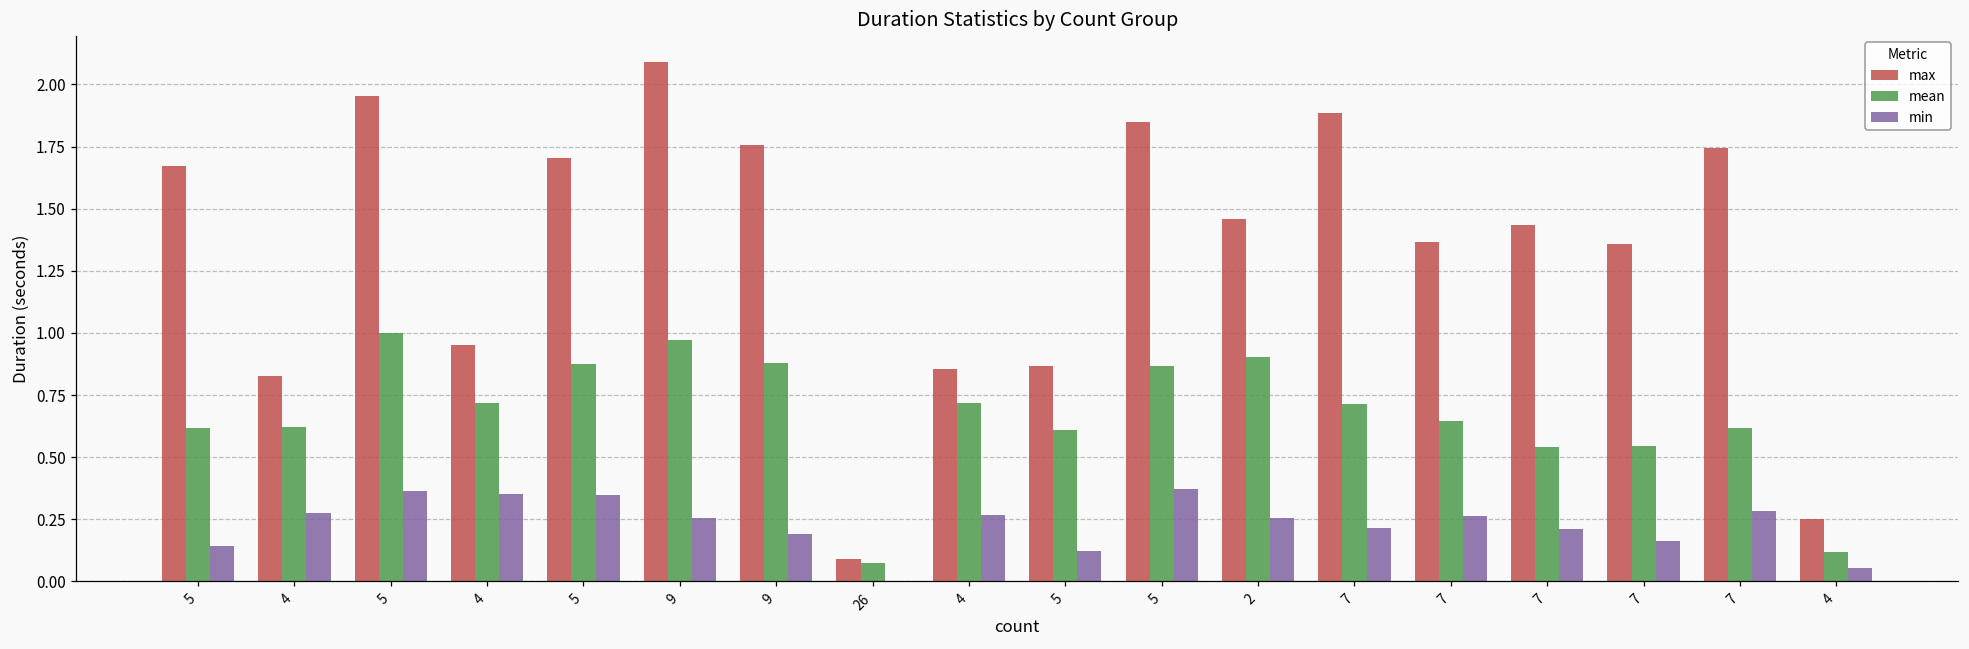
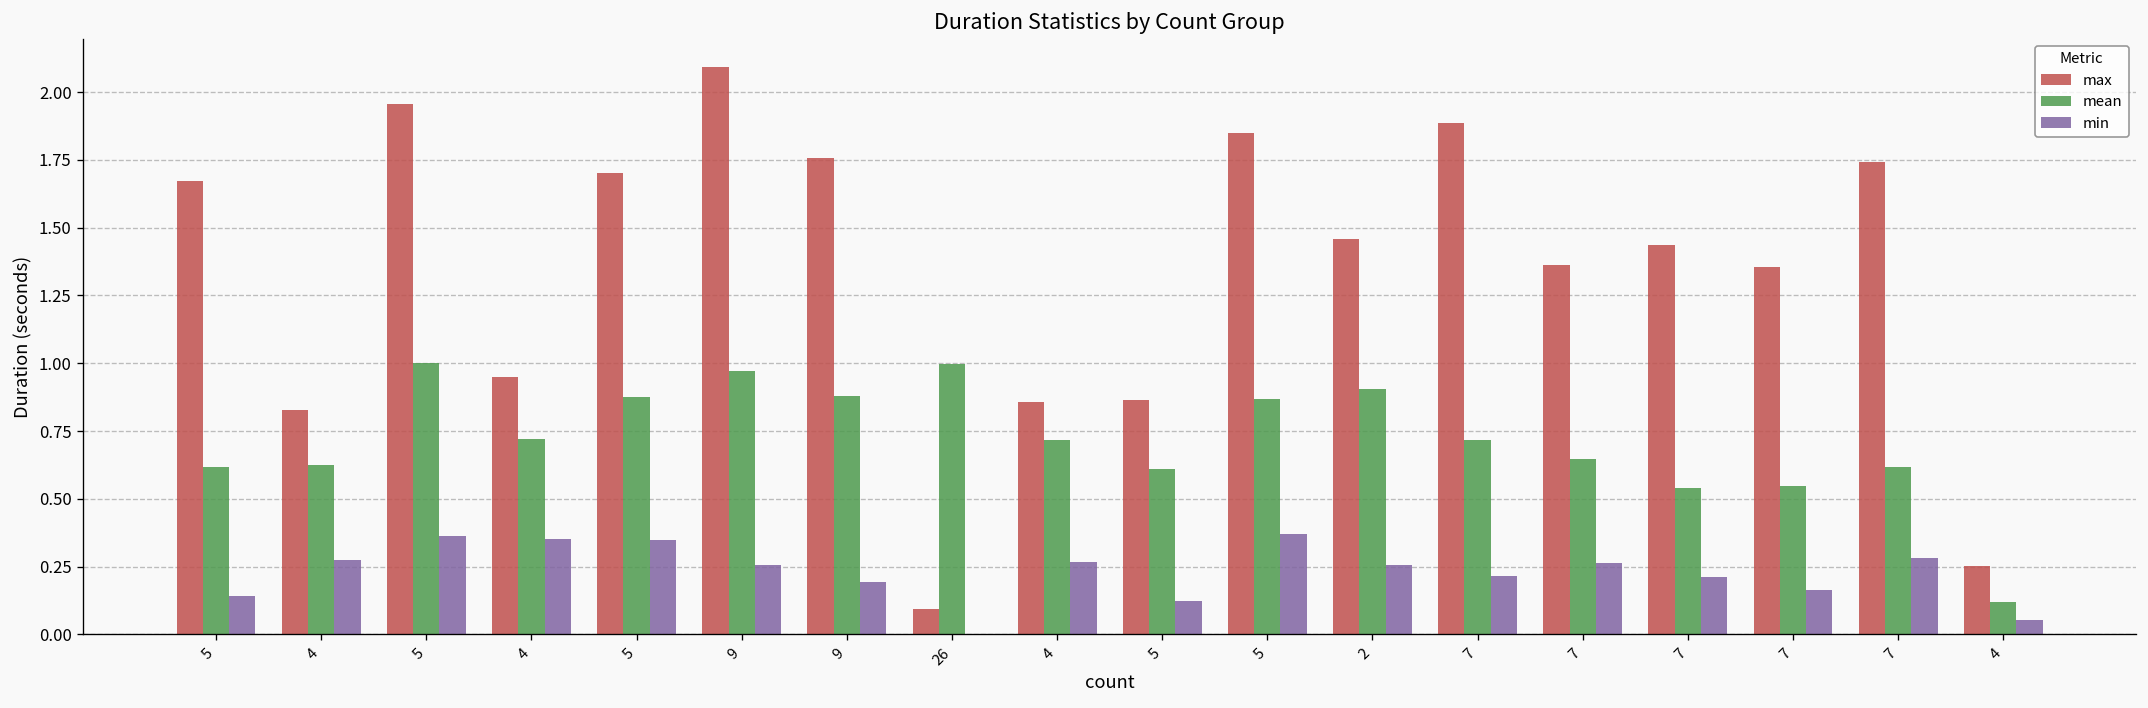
  {
    "max": {
      "26": 0.09,
      "2": 1.46
    },
    "mean": {
-     "26": 0.08,
+     "26": 1.00,
      "2": 0.90
    },
    "min": {
      "2": 0.26
    }
  }
